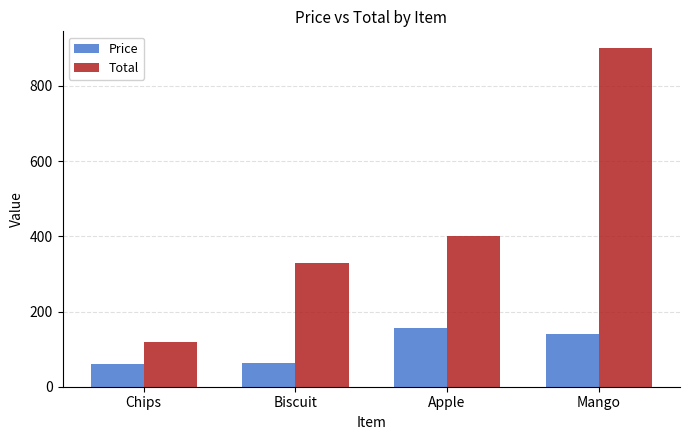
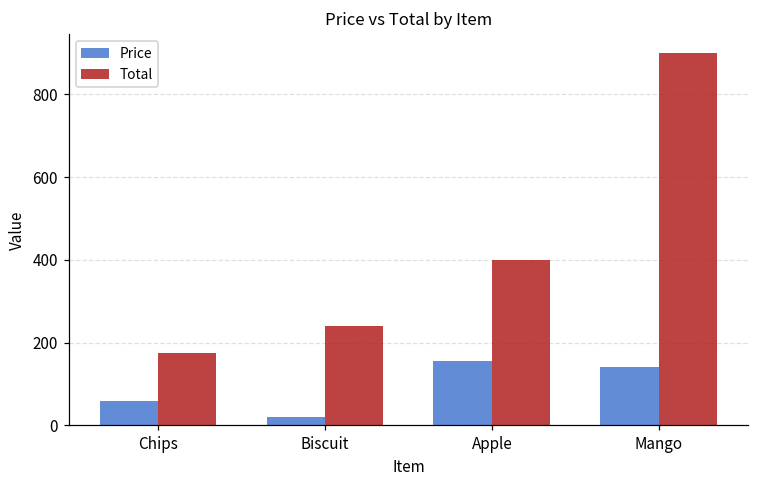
  {
    "Price": {
      "Chips": 60,
-     "Biscuit": 60,
+     "Biscuit": 20,
      "Apple": 160,
      "Mango": 140
    },
    "Total": {
-     "Chips": 120,
-     "Biscuit": 330,
+     "Chips": 170,
+     "Biscuit": 240,
      "Apple": 400,
      "Mango": 900
    }
  }
